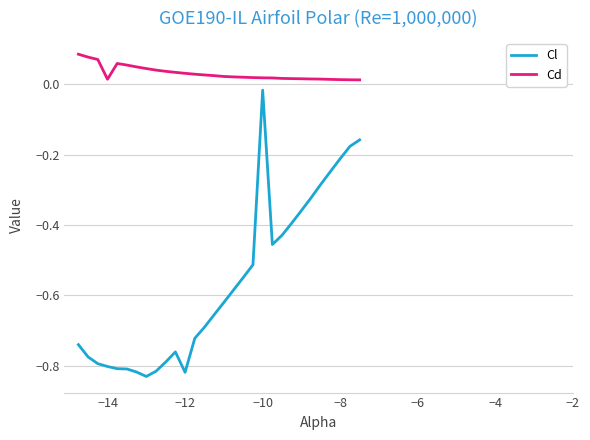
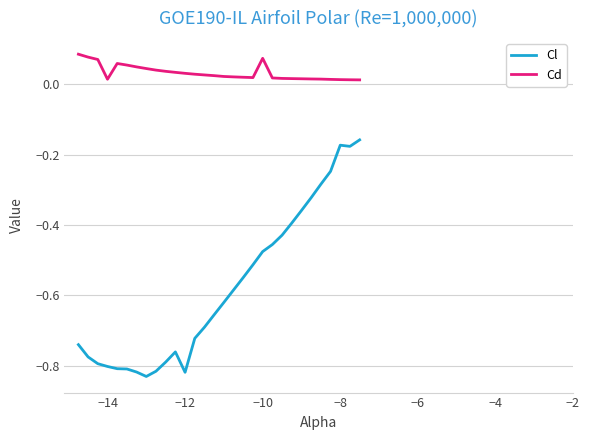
  {
    "Cl": {
      "−14": -0.80,
      "−12": -0.82,
-     "−10": -0.02,
-     "−8": -0.21
+     "−10": -0.48,
+     "−8": -0.17
    },
    "Cd": {
      "−14": 0.01,
      "−12": 0.03,
-     "−10": 0.02,
+     "−10": 0.07,
      "−8": 0.01
    }
  }
